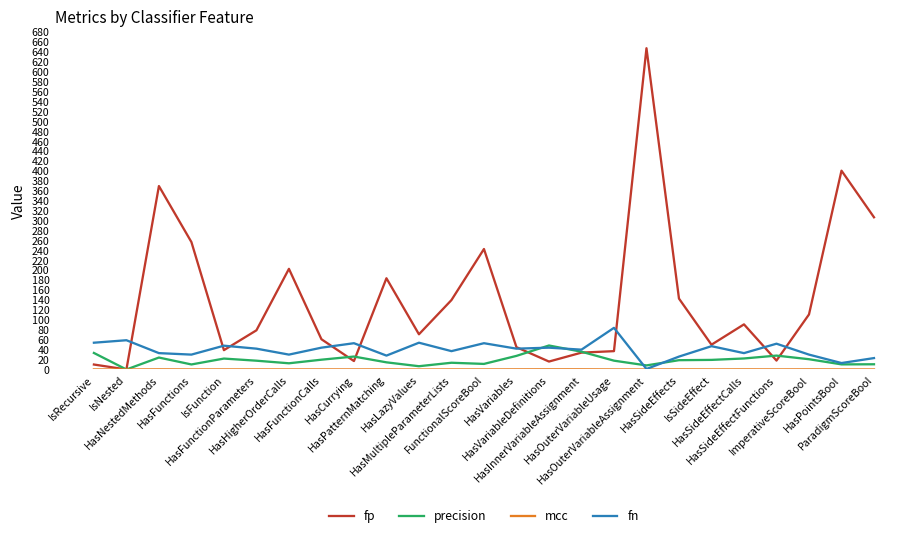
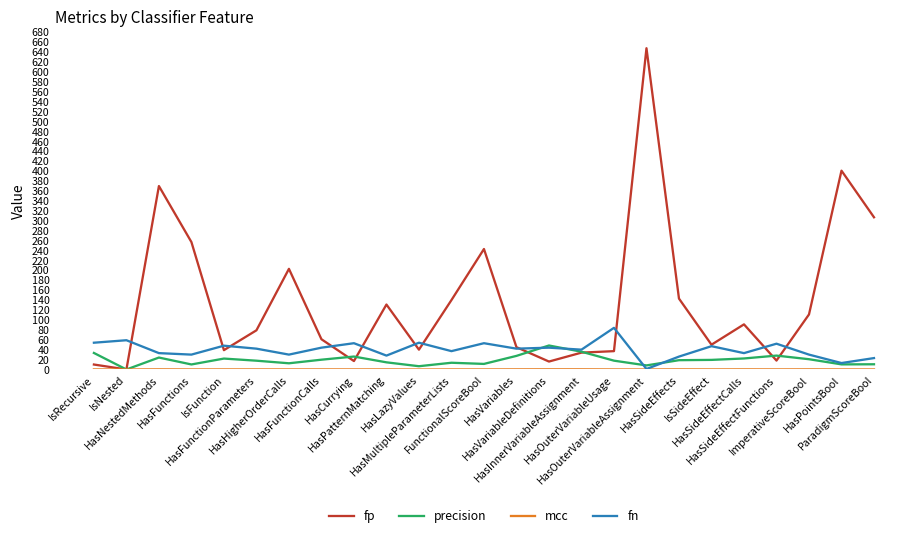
  {
    "fp": {
      "IsRecursive": 10,
      "HasNestedMethods": 370,
      "HasFunctions": 260,
      "IsFunction": 40,
      "HasFunctionParameters": 80,
      "HasHigherOrderCalls": 200,
      "HasFunctionCalls": 60,
      "HasCurrying": 20,
-     "HasPatternMatching": 180,
-     "HasLazyValues": 70,
+     "HasPatternMatching": 130,
+     "HasLazyValues": 40,
      "HasMultipleParameterLists": 140,
      "FunctionalScoreBool": 240,
      "HasVariableDefinitions": 20,
      "HasOuterVariableUsage": 40,
      "HasOuterVariableAssignment": 650,
      "HasSideEffects": 140,
      "HasSideEffectCalls": 90,
      "HasSideEffectFunctions": 20,
      "ImperativeScoreBool": 110,
      "HasPointsBool": 400,
      "ParadigmScoreBool": 310
    },
    "precision": {
      "IsRecursive": 30,
      "HasNestedMethods": 20,
      "HasFunctions": 10,
      "IsFunction": 20,
      "HasFunctionParameters": 20,
      "HasHigherOrderCalls": 10,
      "HasFunctionCalls": 20,
      "HasCurrying": 30,
      "HasPatternMatching": 10,
      "HasLazyValues": 10,
      "HasMultipleParameterLists": 10,
      "FunctionalScoreBool": 10,
      "HasVariables": 30,
      "HasOuterVariableUsage": 20,
      "HasOuterVariableAssignment": 10,
      "HasSideEffects": 20,
      "IsSideEffect": 20,
      "HasSideEffectCalls": 20,
      "HasSideEffectFunctions": 30,
      "ImperativeScoreBool": 20,
      "ParadigmScoreBool": 10
    },
    "mcc": {
      "IsRecursive": 0,
      "HasNestedMethods": 0,
      "HasFunctions": 0,
      "IsFunction": 0,
      "HasFunctionParameters": 0,
      "HasHigherOrderCalls": 0,
      "HasFunctionCalls": 0,
      "HasCurrying": 0,
      "HasPatternMatching": 0,
      "HasLazyValues": 0,
      "HasMultipleParameterLists": 0,
      "FunctionalScoreBool": 0,
      "HasVariables": 0,
      "HasVariableDefinitions": 0,
      "HasInnerVariableAssignment": 0,
      "HasOuterVariableUsage": 0,
      "HasSideEffects": 0,
      "IsSideEffect": 0,
      "HasSideEffectCalls": 0,
      "HasSideEffectFunctions": 0,
      "ImperativeScoreBool": 0,
      "HasPointsBool": 0,
      "ParadigmScoreBool": 0
    },
    "fn": {
      "IsRecursive": 50,
      "IsNested": 60,
      "HasNestedMethods": 30,
      "HasFunctions": 30,
      "IsFunction": 50,
      "HasFunctionParameters": 40,
      "HasHigherOrderCalls": 30,
      "HasFunctionCalls": 40,
      "HasCurrying": 50,
      "HasPatternMatching": 30,
      "HasLazyValues": 50,
      "HasMultipleParameterLists": 40,
      "FunctionalScoreBool": 50,
      "HasOuterVariableUsage": 80,
      "HasSideEffects": 30,
      "HasSideEffectCalls": 30,
      "HasSideEffectFunctions": 50,
      "ImperativeScoreBool": 30,
      "ParadigmScoreBool": 20
    }
  }
